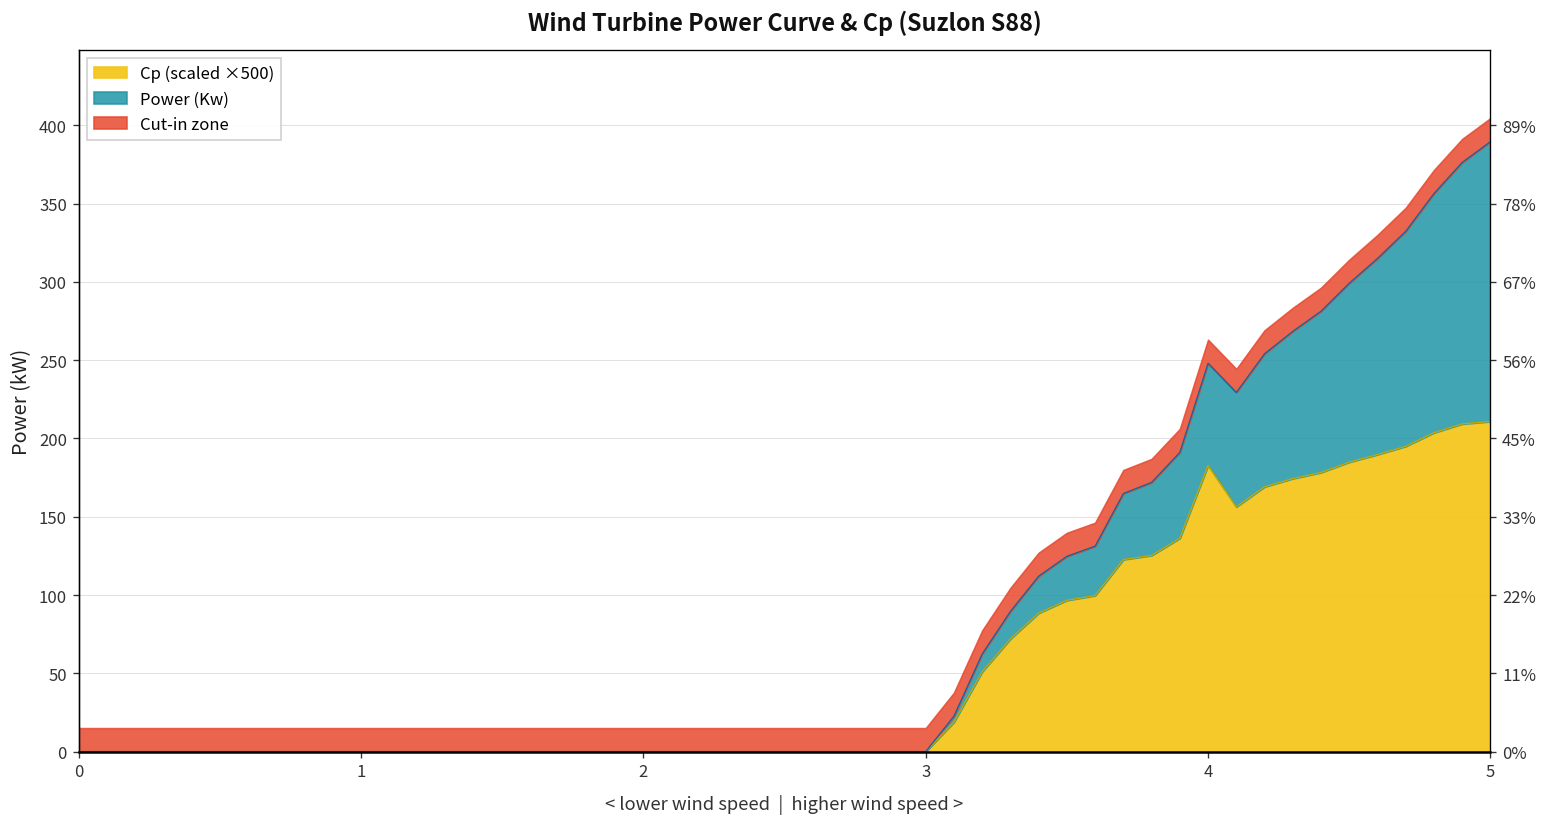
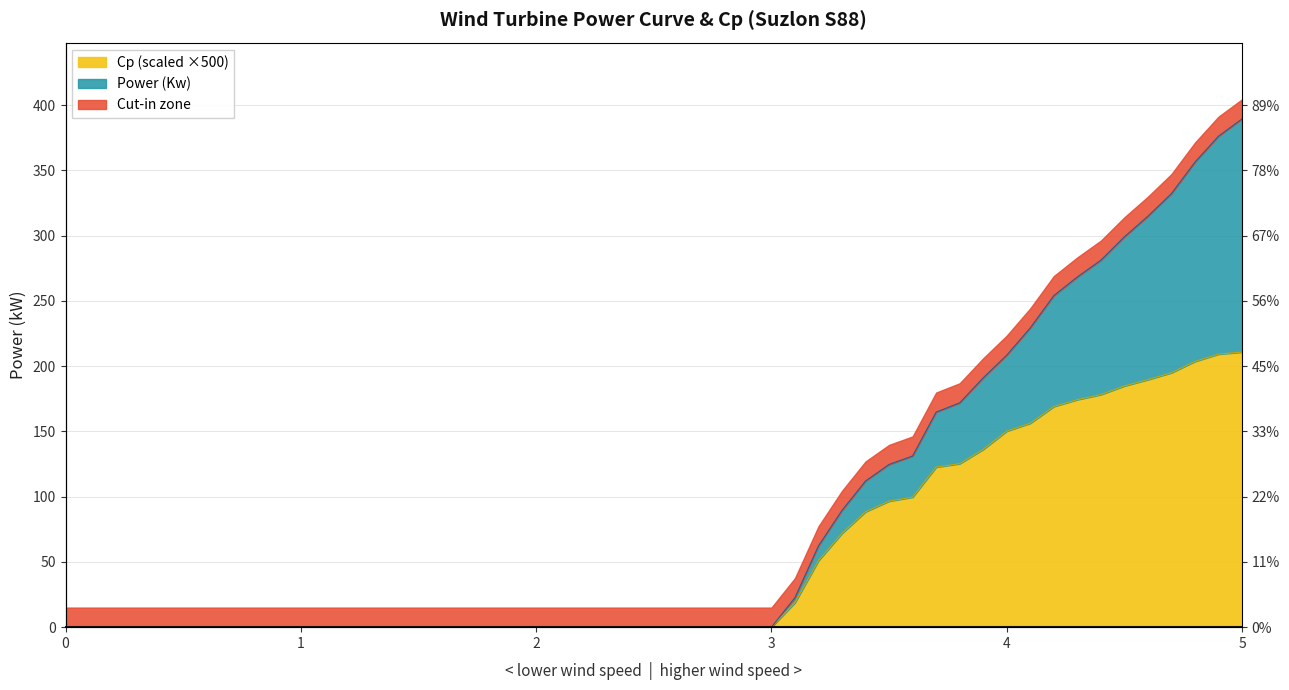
  {
    "Cp (scaled ×500)": {
-     "4": 183,
+     "4": 150,
      "5": 211
    },
    "Power (Kw)": {
-     "4": 65,
+     "4": 58,
      "5": 179
    },
    "Cut-in zone": {
      "0": 15,
      "2": 15,
      "3": 15,
      "4": 15,
      "5": 15
    }
  }
